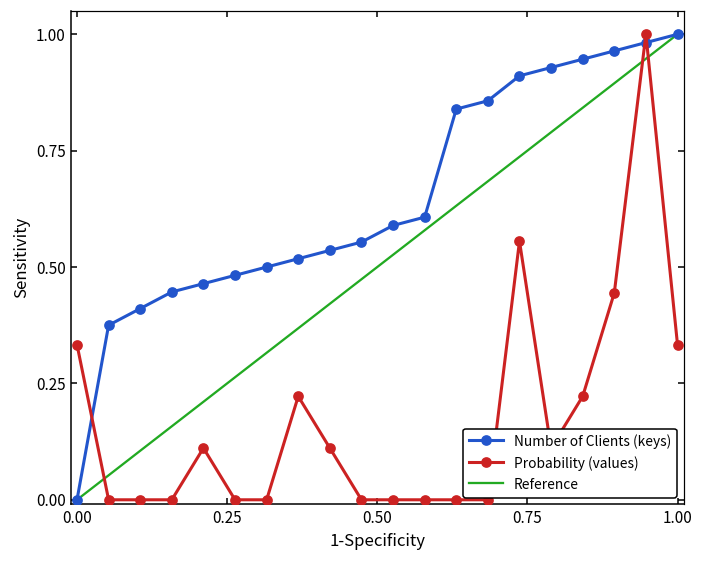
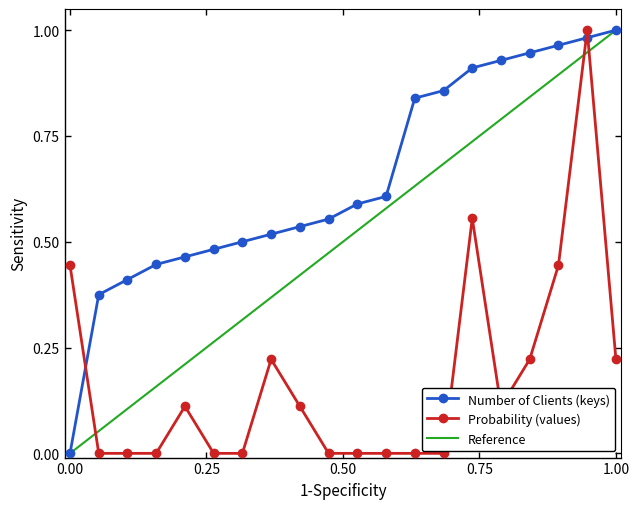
  {
    "Probability (values)": {
-     "0.00": 0.33,
-     "1.00": 0.33
+     "0.00": 0.44,
+     "1.00": 0.22
    }
  }
